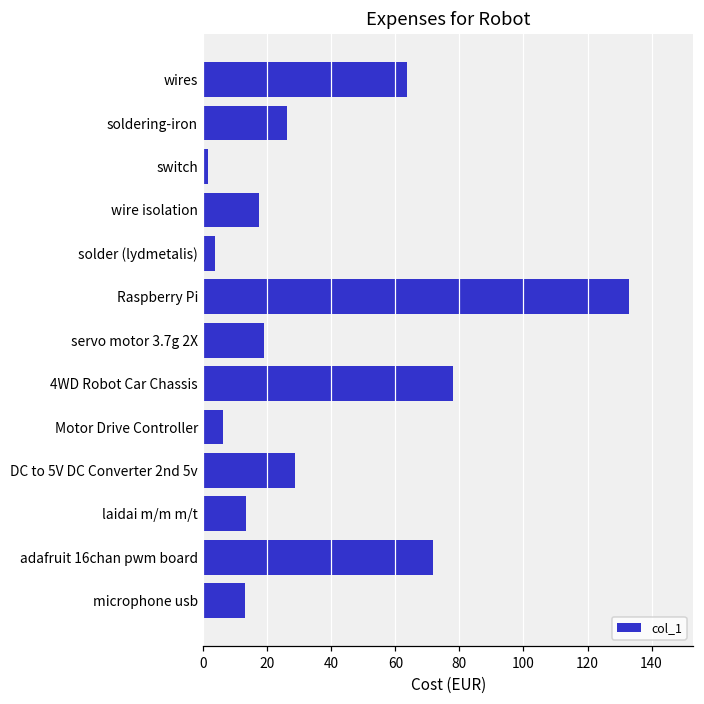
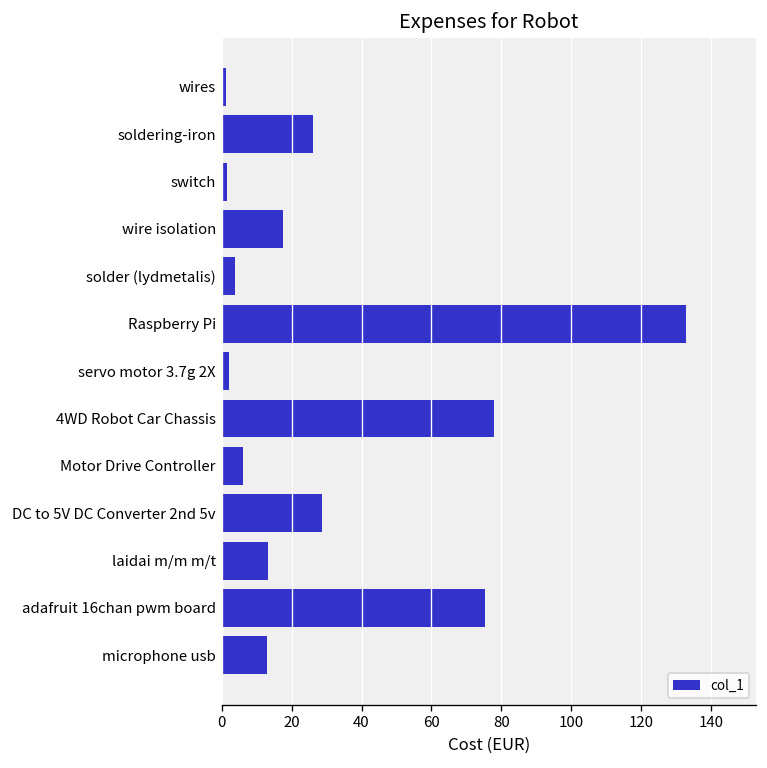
  {
-   "wires": 64,
+   "wires": 1,
    "soldering-iron": 26,
    "switch": 2,
    "wire isolation": 18,
    "solder (lydmetalis)": 4,
    "Raspberry Pi": 133,
-   "servo motor 3.7g 2X": 19,
+   "servo motor 3.7g 2X": 2,
    "4WD Robot Car Chassis": 78,
    "Motor Drive Controller": 6,
    "DC to 5V DC Converter 2nd 5v": 29,
    "laidai m/m m/t": 13,
-   "adafruit 16chan pwm board": 72,
+   "adafruit 16chan pwm board": 75,
    "microphone usb": 13
  }
